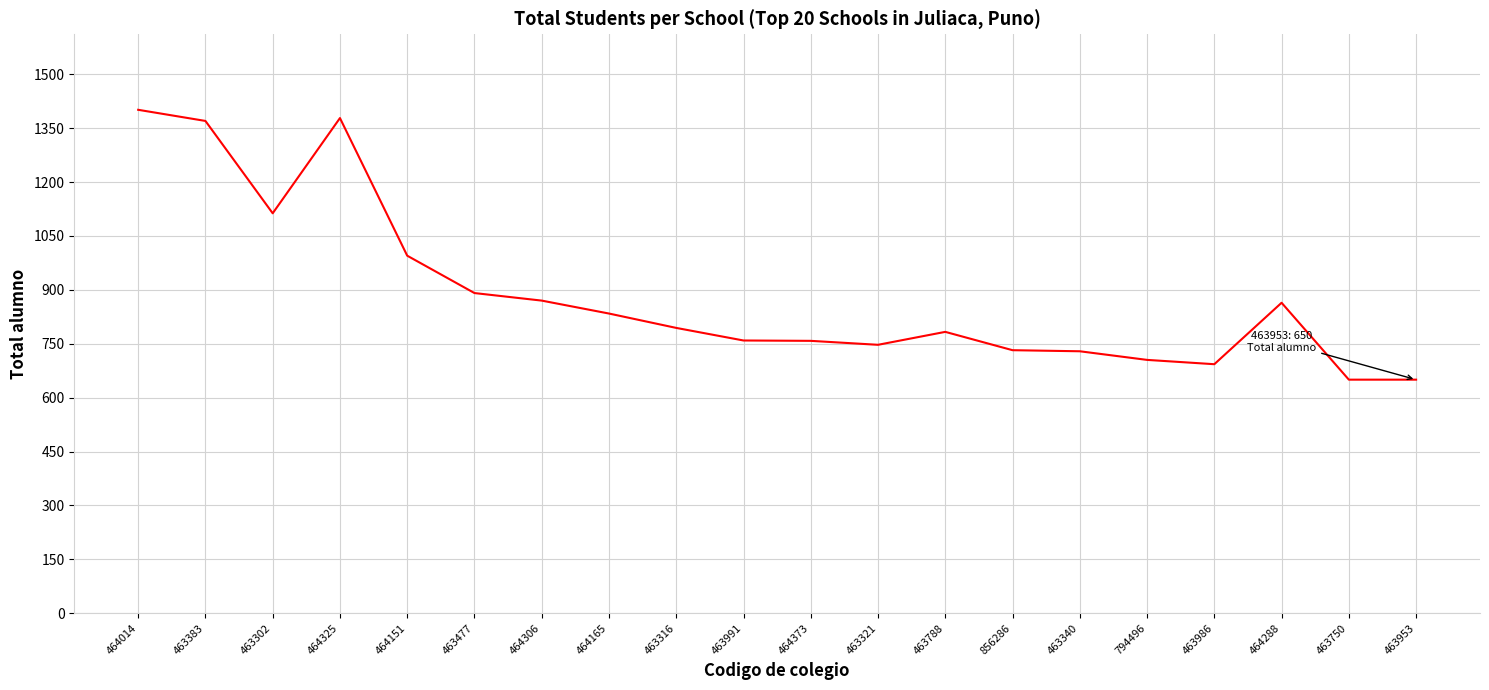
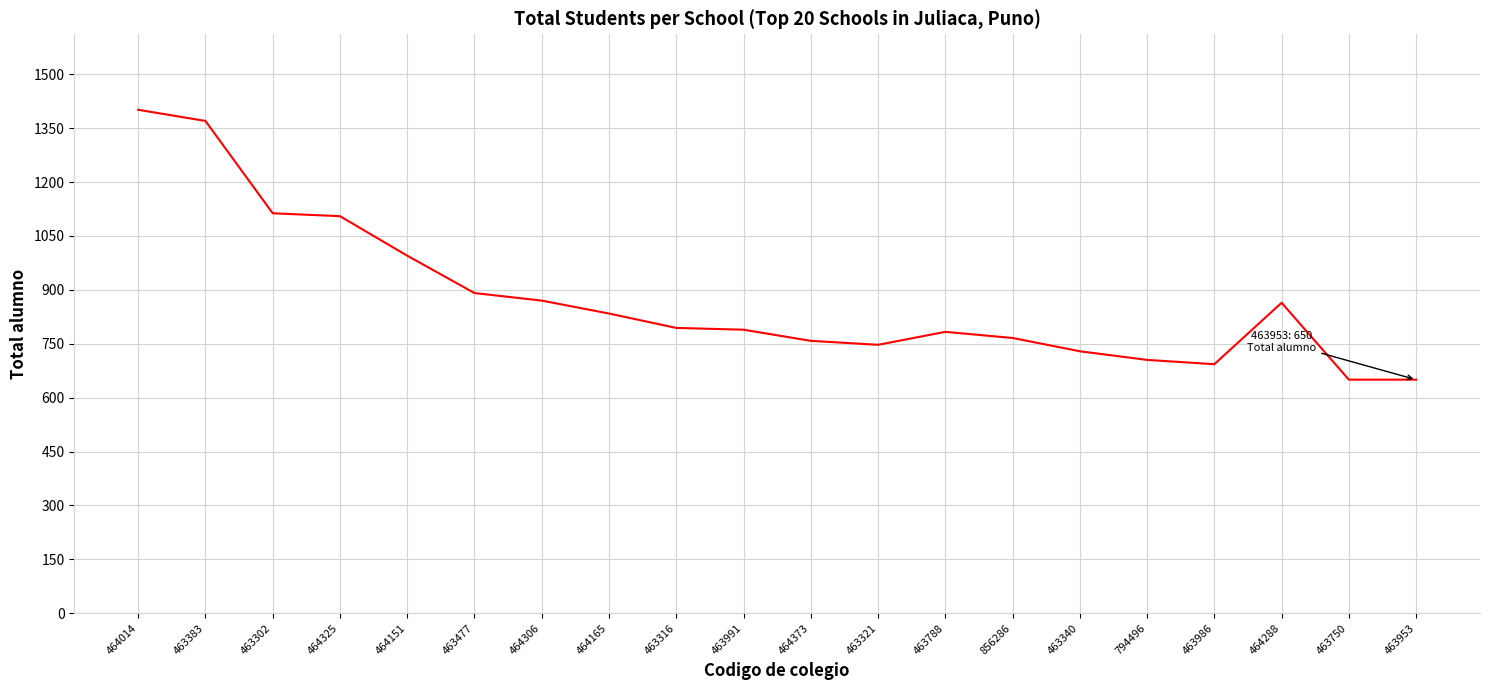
  {
    "464014": 1400,
    "463383": 1370,
    "463302": 1110,
-   "464325": 1380,
+   "464325": 1110,
    "464151": 1000,
    "463477": 890,
    "464306": 870,
    "464165": 830,
    "463316": 790,
-   "463991": 760,
+   "463991": 790,
    "464373": 760,
    "463321": 750,
    "463788": 780,
-   "856286": 730,
+   "856286": 770,
    "463340": 730,
    "794496": 710,
    "463986": 690,
    "464288": 860,
    "463953": 650
  }
